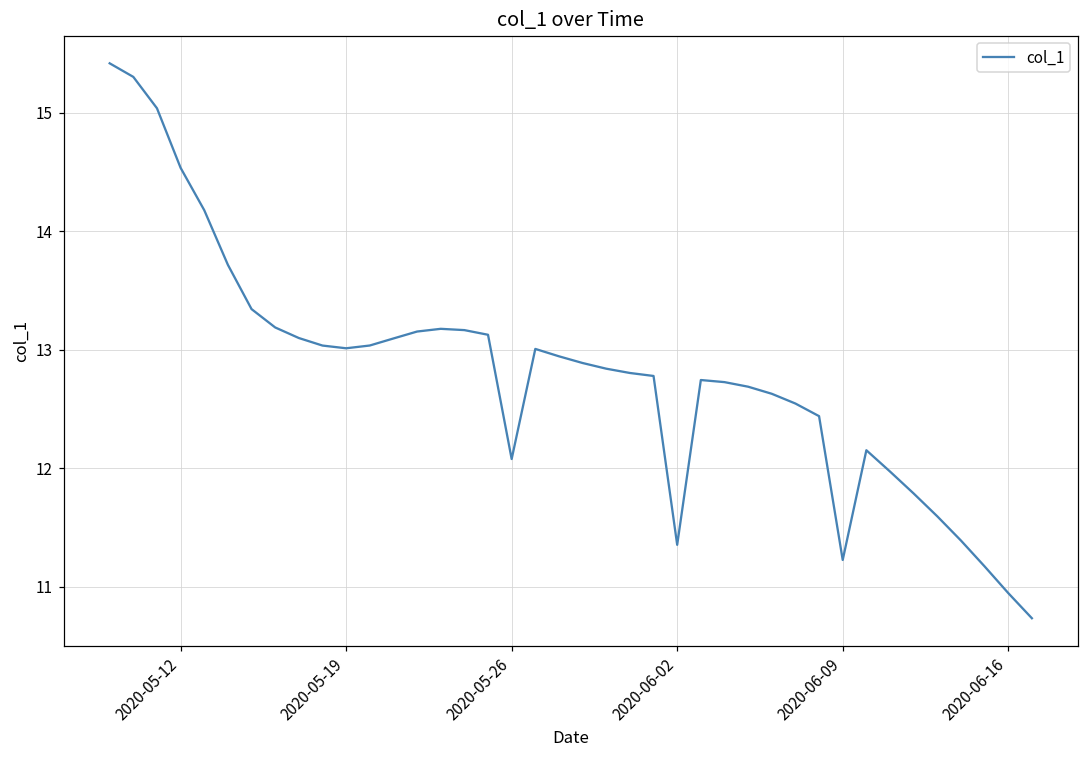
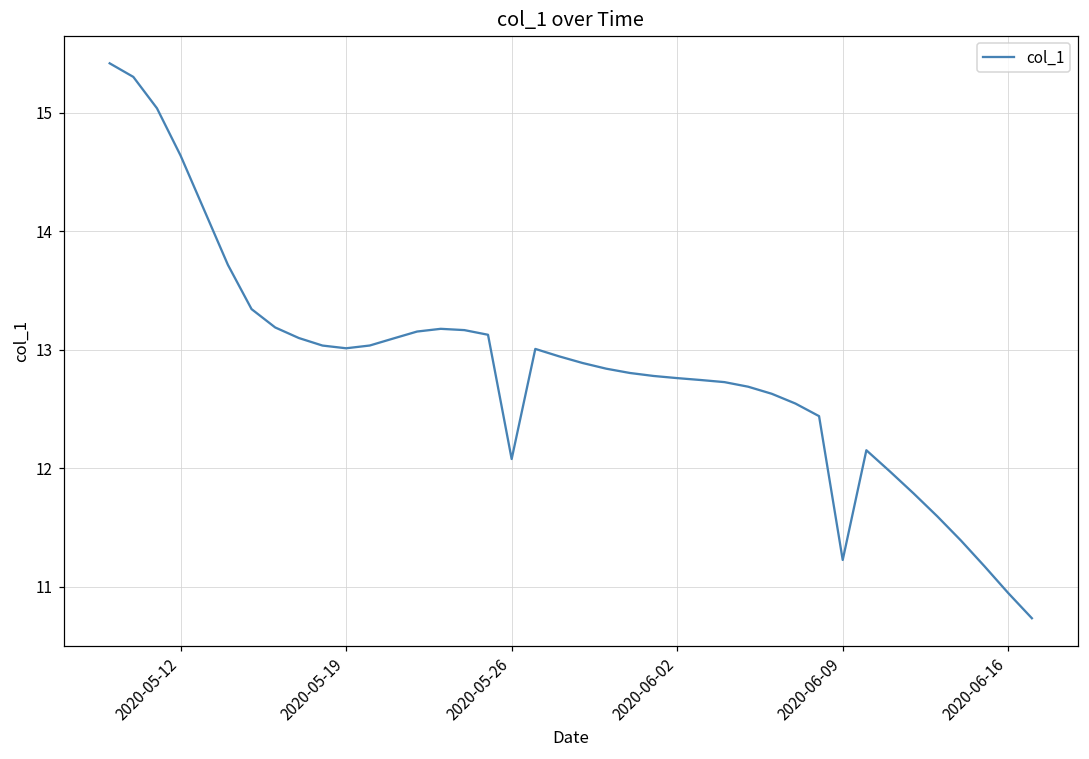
  {
-   "2020-05-12": 14.53,
+   "2020-05-12": 14.64,
    "2020-05-19": 13.01,
    "2020-05-26": 12.08,
-   "2020-06-02": 11.36,
+   "2020-06-02": 12.76,
    "2020-06-09": 11.23,
    "2020-06-16": 10.95
  }
